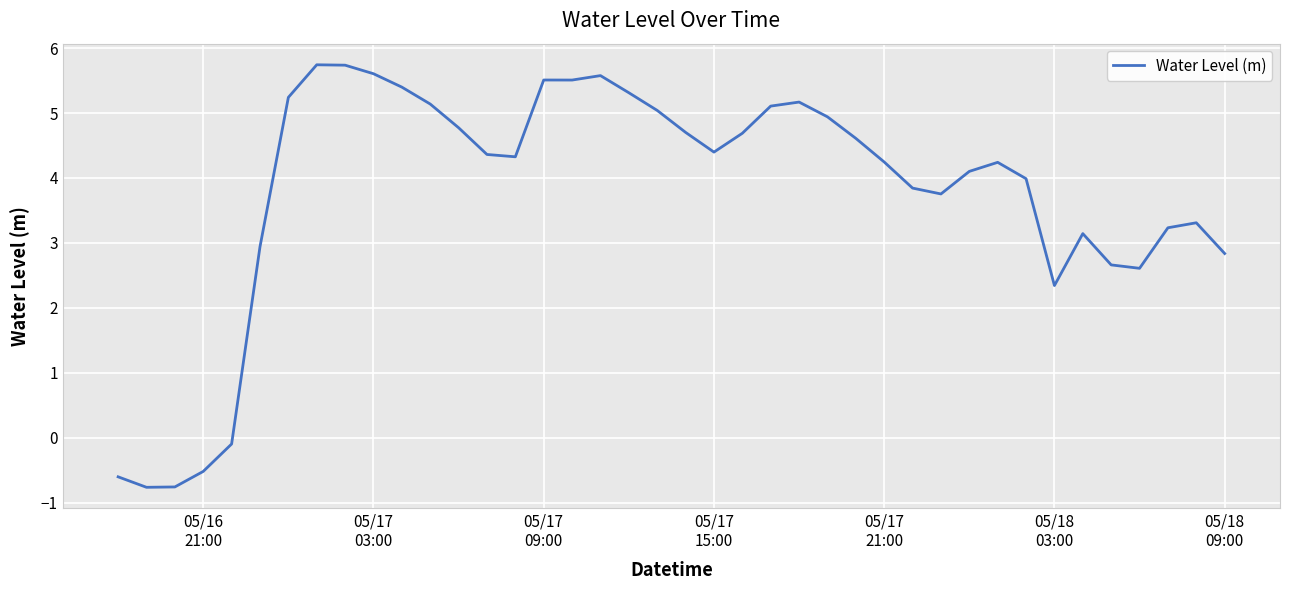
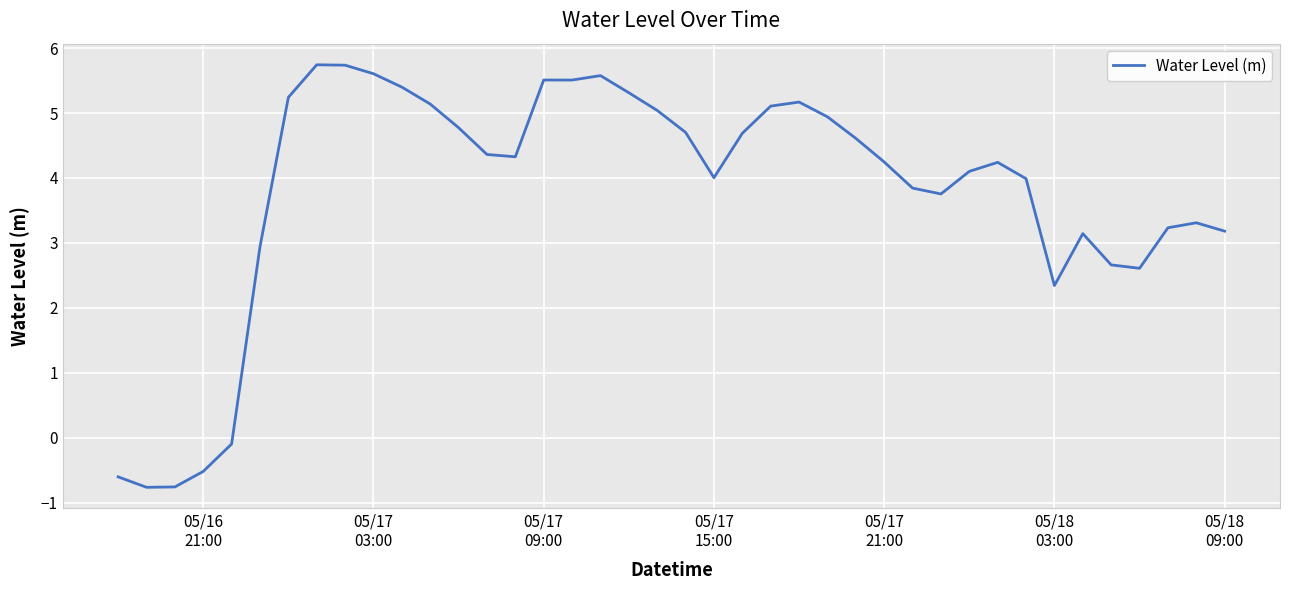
  {
    "05/16 21:00": -0.5,
    "05/17 03:00": 5.6,
    "05/17 09:00": 5.5,
-   "05/17 15:00": 4.4,
+   "05/17 15:00": 4.0,
    "05/17 21:00": 4.2,
    "05/18 03:00": 2.3,
-   "05/18 09:00": 2.8
+   "05/18 09:00": 3.2
  }
